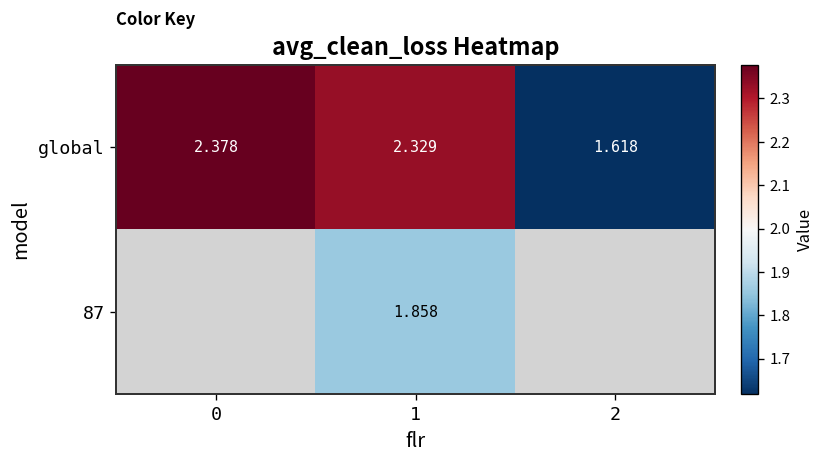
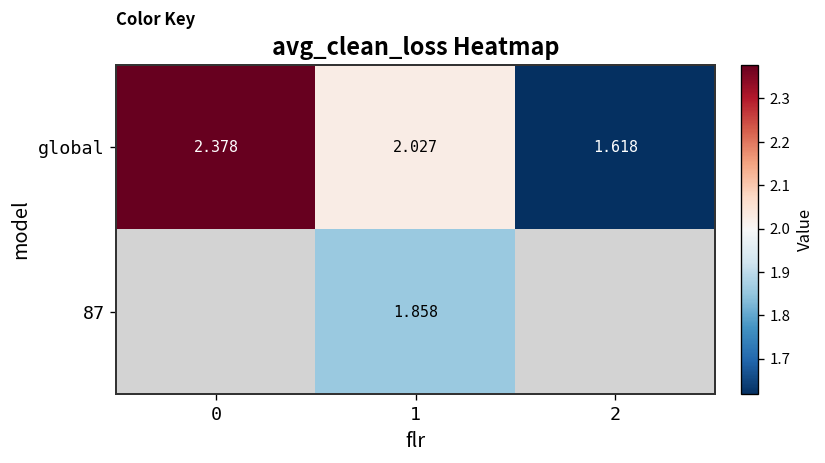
  {
    "global": {
      "0": 2.378,
-     "1": 2.329,
+     "1": 2.027,
      "2": 1.618
    },
    "87": {
      "1": 1.858
    }
  }
